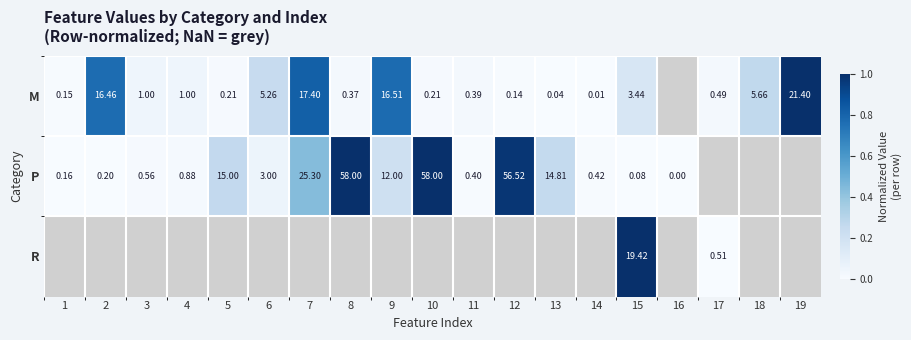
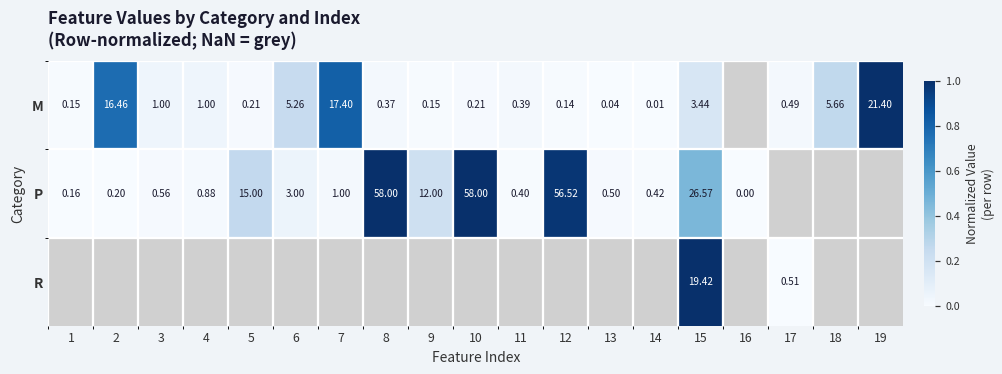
  {
    "M": {
      "1": 0.15,
      "2": 16.46,
      "3": 1.00,
      "4": 1.00,
      "5": 0.21,
      "6": 5.26,
      "7": 17.40,
      "8": 0.37,
-     "9": 16.51,
+     "9": 0.15,
      "10": 0.21,
      "11": 0.39,
      "12": 0.14,
      "13": 0.04,
      "14": 0.01,
      "15": 3.44,
      "17": 0.49,
      "18": 5.66,
      "19": 21.40
    },
    "P": {
      "1": 0.16,
      "2": 0.20,
      "3": 0.56,
      "4": 0.88,
      "5": 15.00,
      "6": 3.00,
-     "7": 25.30,
+     "7": 1.00,
      "8": 58.00,
      "9": 12.00,
      "10": 58.00,
      "11": 0.40,
      "12": 56.52,
-     "13": 14.81,
+     "13": 0.50,
      "14": 0.42,
-     "15": 0.08,
+     "15": 26.57,
      "16": 0.00
    },
    "R": {
      "15": 19.42,
      "17": 0.51
    }
  }
